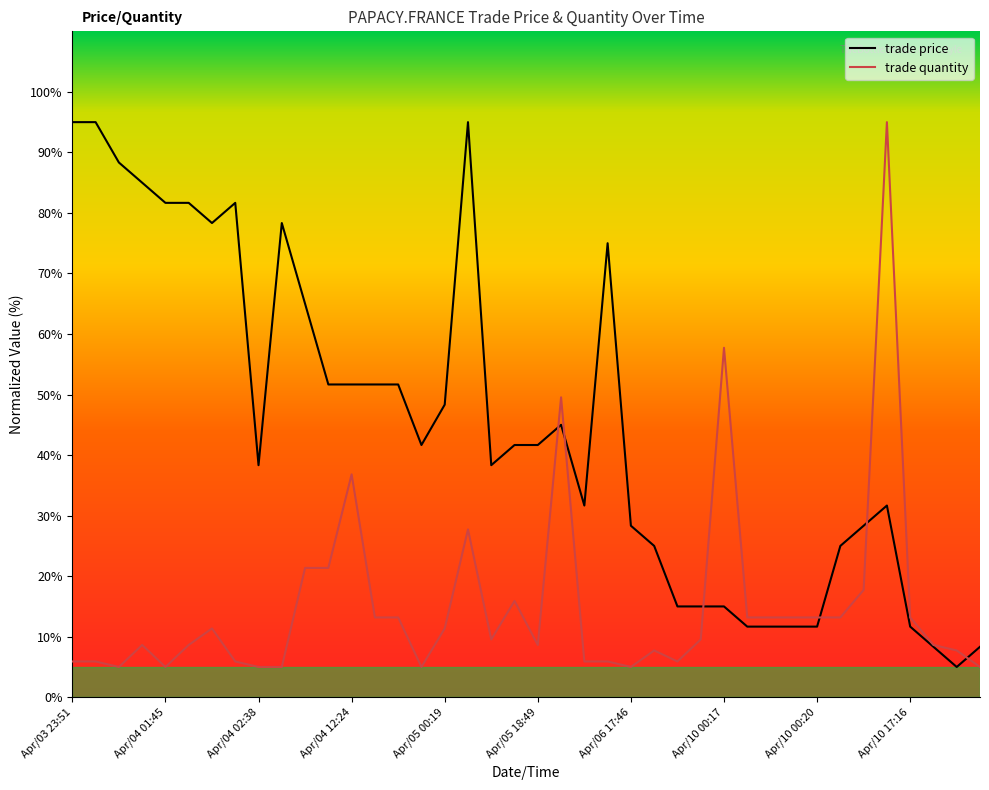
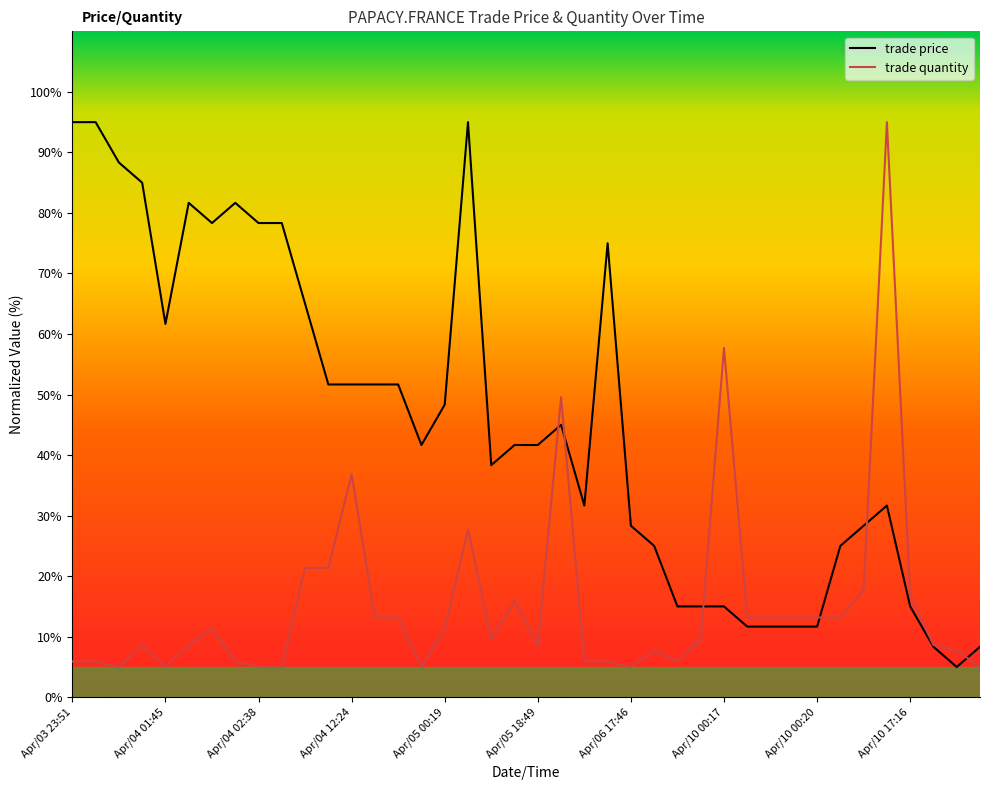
  {
    "trade price": {
-     "Apr/04 01:45": "82%",
-     "Apr/04 02:38": "38%",
+     "Apr/04 01:45": "62%",
+     "Apr/04 02:38": "78%",
      "Apr/04 12:24": "52%",
      "Apr/05 00:19": "48%",
      "Apr/10 00:17": "15%",
-     "Apr/10 17:16": "12%"
+     "Apr/10 17:16": "15%"
    },
    "trade quantity": {
      "Apr/04 12:24": "37%",
      "Apr/05 00:19": "11%",
      "Apr/10 00:17": "58%",
-     "Apr/10 17:16": "13%"
+     "Apr/10 17:16": "17%"
    }
  }
